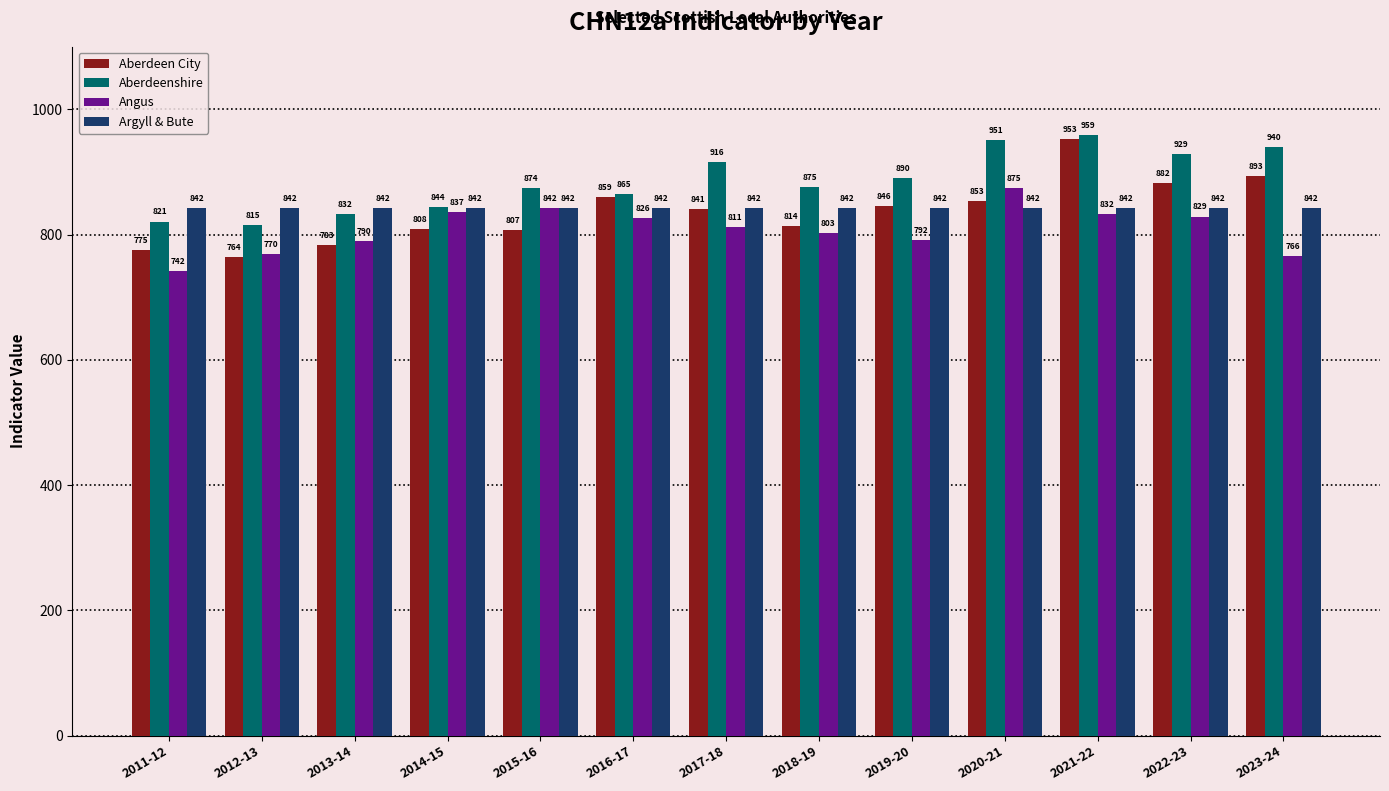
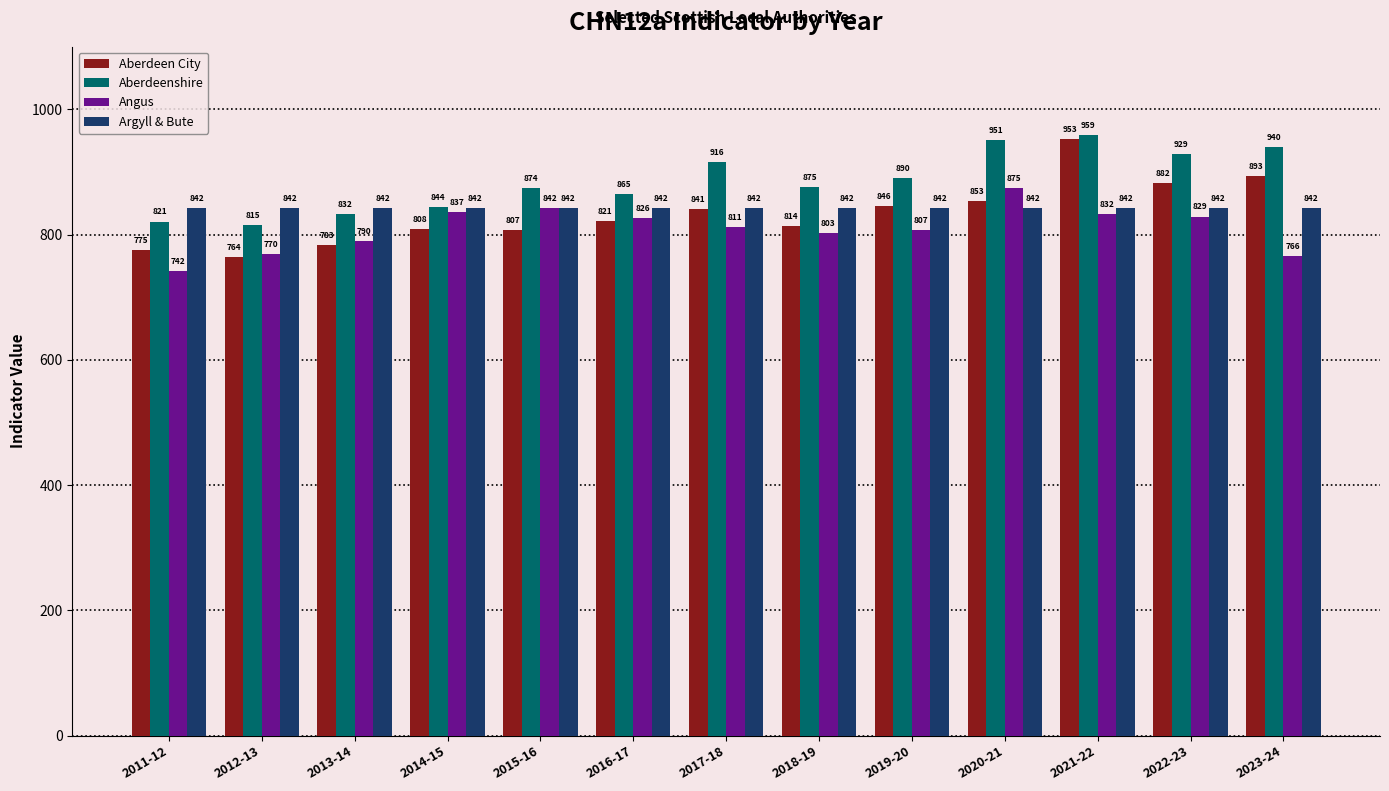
  {
    "Aberdeen City": {
      "2011-12": 775,
      "2012-13": 764,
      "2013-14": 783,
      "2014-15": 808,
      "2015-16": 807,
-     "2016-17": 859,
+     "2016-17": 821,
      "2017-18": 841,
      "2018-19": 814,
      "2019-20": 846,
      "2020-21": 853,
      "2021-22": 953,
      "2022-23": 882,
      "2023-24": 893
    },
    "Angus": {
      "2011-12": 742,
      "2012-13": 770,
      "2013-14": 790,
      "2014-15": 837,
      "2015-16": 842,
      "2016-17": 826,
      "2017-18": 811,
      "2018-19": 803,
-     "2019-20": 792,
+     "2019-20": 807,
      "2020-21": 875,
      "2021-22": 832,
      "2022-23": 829,
      "2023-24": 766
    }
  }
